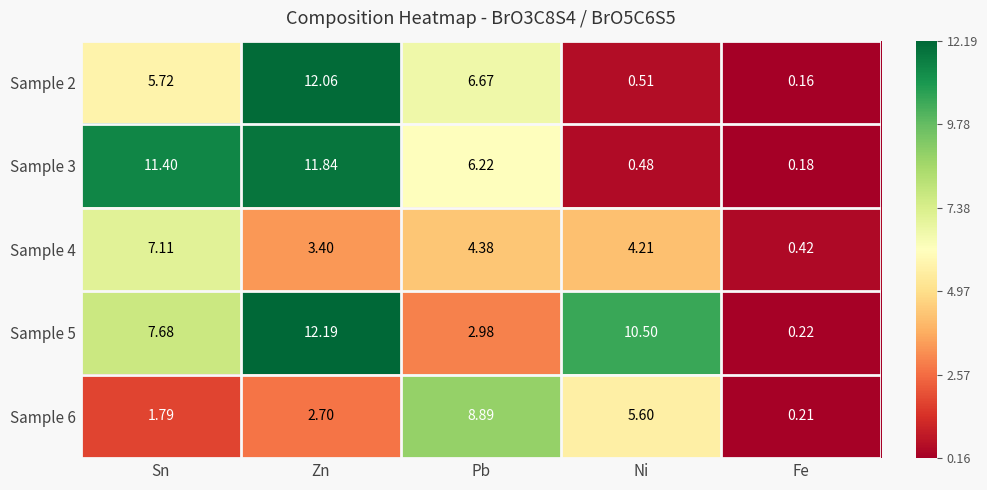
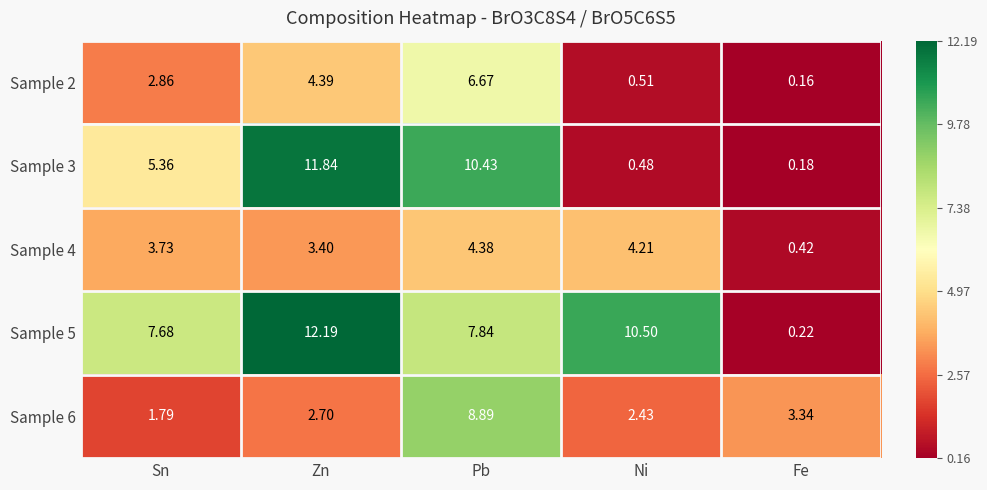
  {
    "Sample 2": {
-     "Sn": 5.72,
-     "Zn": 12.06,
+     "Sn": 2.86,
+     "Zn": 4.39,
      "Pb": 6.67,
      "Ni": 0.51,
      "Fe": 0.16
    },
    "Sample 3": {
-     "Sn": 11.40,
+     "Sn": 5.36,
      "Zn": 11.84,
-     "Pb": 6.22,
+     "Pb": 10.43,
      "Ni": 0.48,
      "Fe": 0.18
    },
    "Sample 4": {
-     "Sn": 7.11,
+     "Sn": 3.73,
      "Zn": 3.40,
      "Pb": 4.38,
      "Ni": 4.21,
      "Fe": 0.42
    },
    "Sample 5": {
      "Sn": 7.68,
      "Zn": 12.19,
-     "Pb": 2.98,
+     "Pb": 7.84,
      "Ni": 10.50,
      "Fe": 0.22
    },
    "Sample 6": {
      "Sn": 1.79,
      "Zn": 2.70,
      "Pb": 8.89,
-     "Ni": 5.60,
-     "Fe": 0.21
+     "Ni": 2.43,
+     "Fe": 3.34
    }
  }
